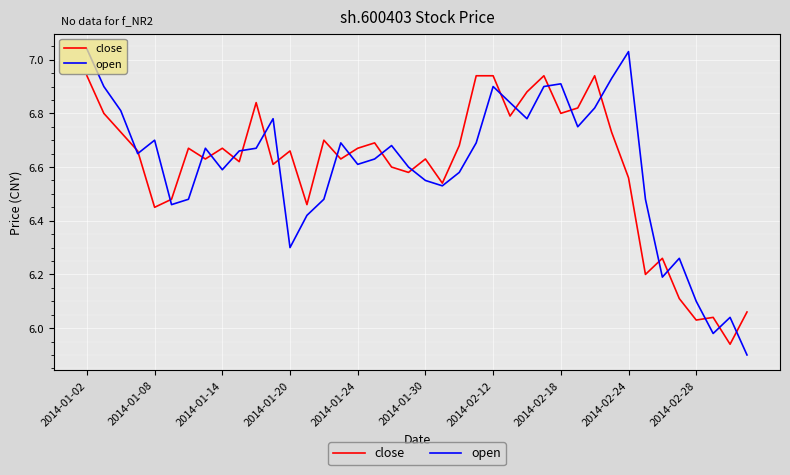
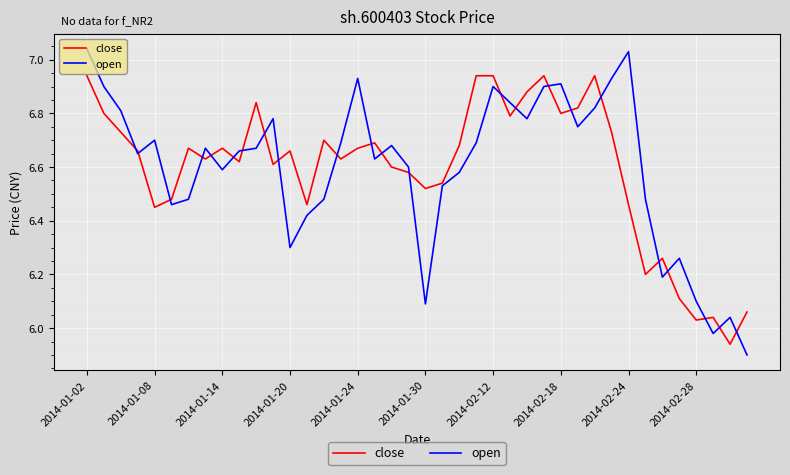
  {
    "close": {
      "2014-01-02": 6.94,
      "2014-01-08": 6.45,
      "2014-01-14": 6.67,
      "2014-01-20": 6.66,
      "2014-01-24": 6.67,
-     "2014-01-30": 6.63,
+     "2014-01-30": 6.52,
      "2014-02-12": 6.94,
      "2014-02-18": 6.80,
-     "2014-02-24": 6.56,
+     "2014-02-24": 6.46,
      "2014-02-28": 6.03
    },
    "open": {
      "2014-01-02": 7.04,
      "2014-01-08": 6.70,
      "2014-01-14": 6.59,
      "2014-01-20": 6.30,
-     "2014-01-24": 6.61,
-     "2014-01-30": 6.55,
+     "2014-01-24": 6.93,
+     "2014-01-30": 6.09,
      "2014-02-12": 6.90,
      "2014-02-18": 6.91,
      "2014-02-24": 7.03,
      "2014-02-28": 6.10
    }
  }
